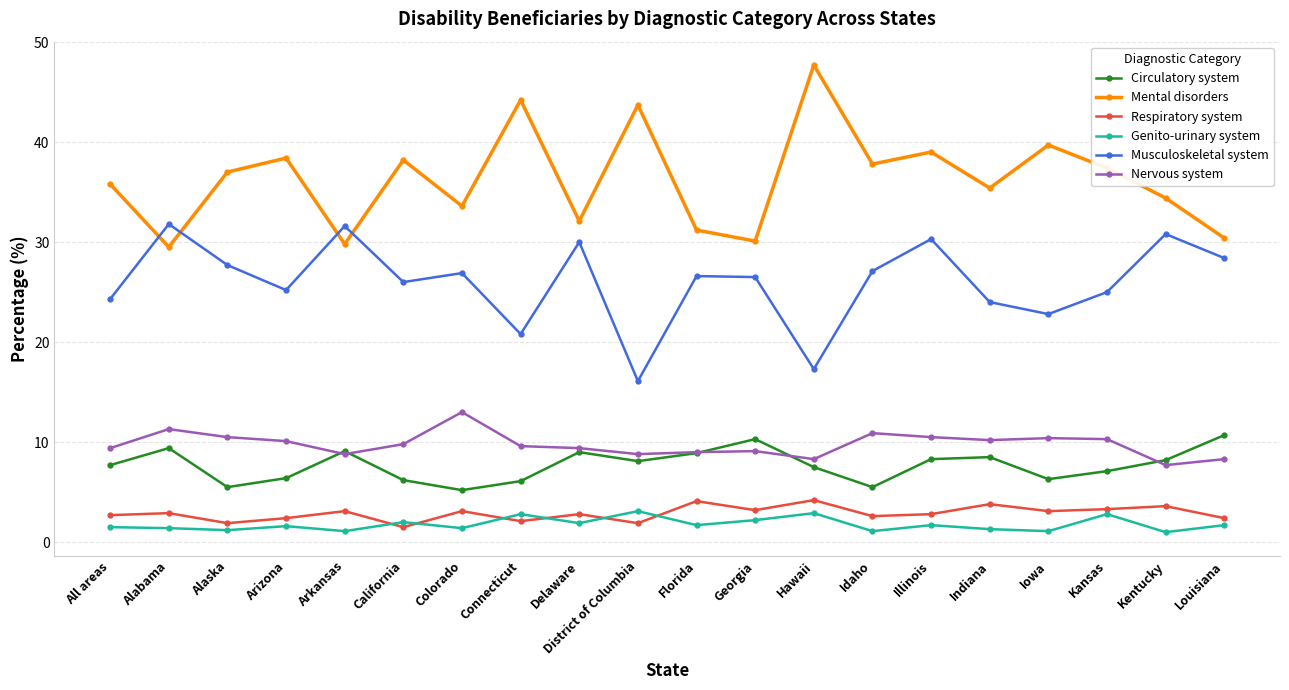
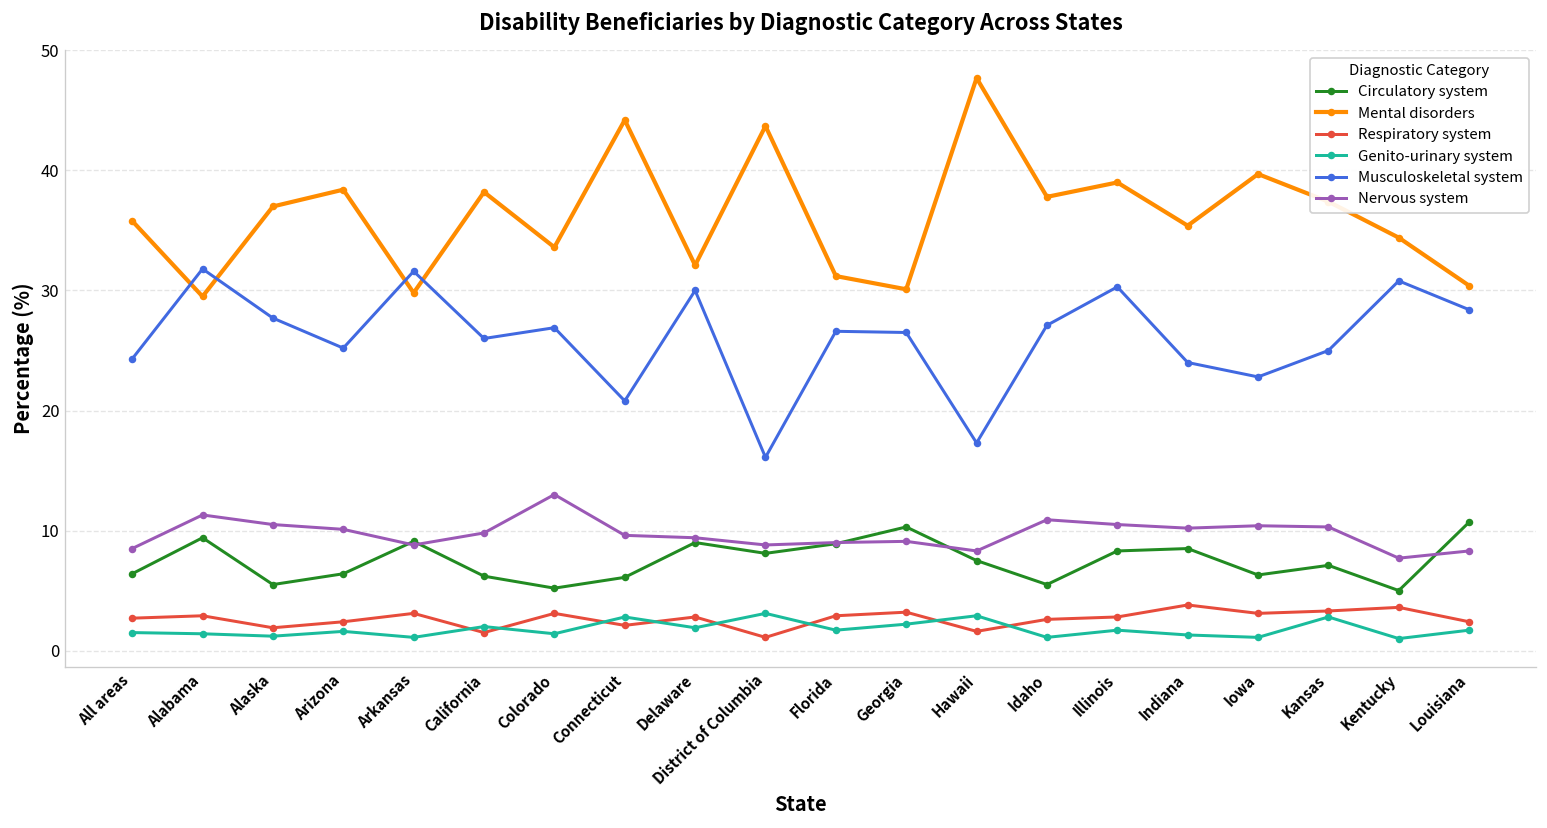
  {
    "Circulatory system": {
-     "All areas": 7.7,
+     "All areas": 6.4,
      "Alabama": 9.4,
      "Alaska": 5.5,
      "Arizona": 6.4,
      "Arkansas": 9.1,
      "California": 6.2,
      "Colorado": 5.2,
      "Connecticut": 6.1,
      "Delaware": 9.0,
      "District of Columbia": 8.1,
      "Georgia": 10.3,
      "Hawaii": 7.5,
      "Idaho": 5.5,
      "Illinois": 8.3,
      "Indiana": 8.5,
      "Iowa": 6.3,
      "Kansas": 7.1,
-     "Kentucky": 8.2,
+     "Kentucky": 5.0,
      "Louisiana": 10.7
    },
    "Mental disorders": {
      "All areas": 35.8,
      "Alabama": 29.5,
      "Alaska": 37.0,
      "Arizona": 38.4,
      "Arkansas": 29.8,
      "California": 38.2,
      "Colorado": 33.6,
      "Connecticut": 44.2,
      "Delaware": 32.1,
      "District of Columbia": 43.7,
      "Florida": 31.2,
      "Georgia": 30.1,
      "Hawaii": 47.7,
      "Idaho": 37.8,
      "Illinois": 39.0,
      "Indiana": 35.4,
      "Iowa": 39.7,
      "Kentucky": 34.4,
      "Louisiana": 30.4
    },
    "Respiratory system": {
      "All areas": 2.7,
      "Alabama": 2.9,
      "Alaska": 1.9,
      "Arizona": 2.4,
      "Arkansas": 3.1,
      "California": 1.5,
      "Colorado": 3.1,
      "Connecticut": 2.1,
      "Delaware": 2.8,
-     "District of Columbia": 1.9,
-     "Florida": 4.1,
+     "District of Columbia": 1.1,
+     "Florida": 2.9,
      "Georgia": 3.2,
-     "Hawaii": 4.2,
+     "Hawaii": 1.6,
      "Idaho": 2.6,
      "Illinois": 2.8,
      "Indiana": 3.8,
      "Iowa": 3.1,
      "Kansas": 3.3,
      "Kentucky": 3.6,
      "Louisiana": 2.4
    },
    "Genito-urinary system": {
      "All areas": 1.5,
      "Alabama": 1.4,
      "Alaska": 1.2,
      "Arizona": 1.6,
      "Arkansas": 1.1,
      "California": 2.0,
      "Colorado": 1.4,
      "Connecticut": 2.8,
      "Delaware": 1.9,
      "District of Columbia": 3.1,
      "Florida": 1.7,
      "Georgia": 2.2,
      "Hawaii": 2.9,
      "Idaho": 1.1,
      "Illinois": 1.7,
      "Indiana": 1.3,
      "Iowa": 1.1,
      "Kansas": 2.8,
      "Kentucky": 1.0,
      "Louisiana": 1.7
    },
    "Musculoskeletal system": {
      "All areas": 24.3,
      "Alabama": 31.8,
      "Alaska": 27.7,
      "Arizona": 25.2,
      "Arkansas": 31.6,
      "California": 26.0,
      "Colorado": 26.9,
      "Connecticut": 20.8,
      "Delaware": 30.0,
      "District of Columbia": 16.1,
      "Florida": 26.6,
      "Georgia": 26.5,
      "Hawaii": 17.3,
      "Idaho": 27.1,
      "Illinois": 30.3,
      "Indiana": 24.0,
      "Iowa": 22.8,
      "Kansas": 25.0,
      "Kentucky": 30.8,
      "Louisiana": 28.4
    },
    "Nervous system": {
-     "All areas": 9.4,
+     "All areas": 8.5,
      "Alabama": 11.3,
      "Alaska": 10.5,
      "Arizona": 10.1,
      "Arkansas": 8.8,
      "California": 9.8,
      "Colorado": 13.0,
      "Connecticut": 9.6,
      "Delaware": 9.4,
      "District of Columbia": 8.8,
      "Georgia": 9.1,
      "Hawaii": 8.3,
      "Idaho": 10.9,
      "Illinois": 10.5,
      "Indiana": 10.2,
      "Iowa": 10.4,
      "Kansas": 10.3,
      "Kentucky": 7.7,
      "Louisiana": 8.3
    }
  }
